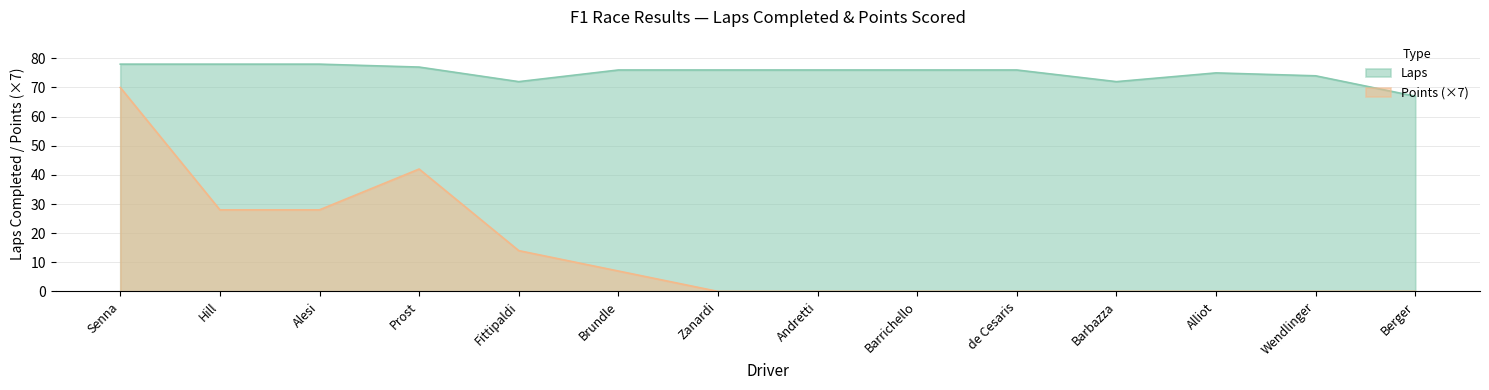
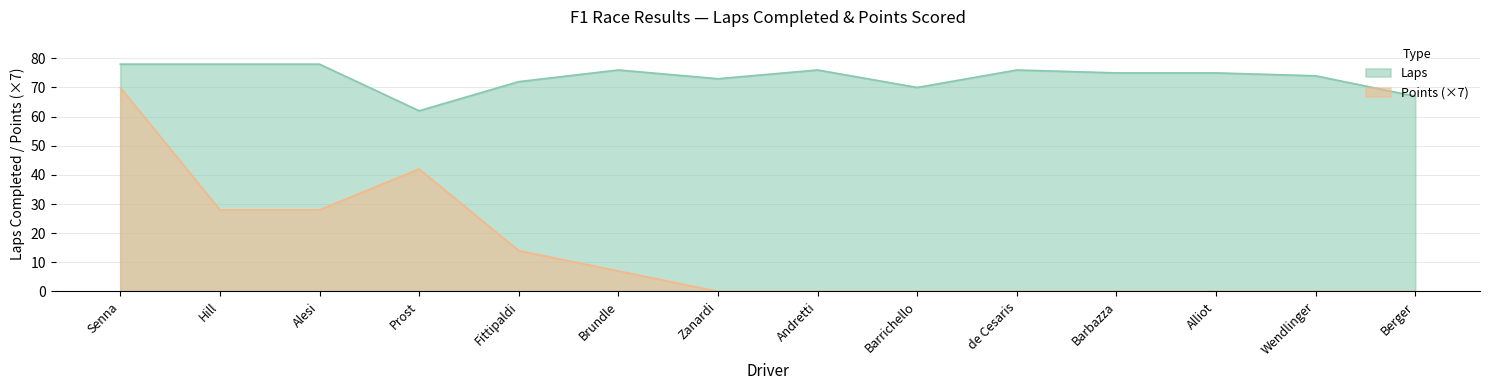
  {
    "Laps": {
      "Senna": 78,
      "Hill": 78,
      "Alesi": 78,
-     "Prost": 77,
+     "Prost": 62,
      "Fittipaldi": 72,
      "Brundle": 76,
-     "Zanardi": 76,
+     "Zanardi": 73,
      "Andretti": 76,
-     "Barrichello": 76,
+     "Barrichello": 70,
      "de Cesaris": 76,
-     "Barbazza": 72,
+     "Barbazza": 75,
      "Alliot": 75,
      "Wendlinger": 74,
      "Berger": 67
    },
    "Points (×7)": {
      "Senna": 70,
      "Hill": 28,
      "Alesi": 28,
      "Prost": 42,
      "Fittipaldi": 14,
      "Brundle": 7,
      "Zanardi": 0,
      "Andretti": 0,
      "Barrichello": 0,
      "de Cesaris": 0,
      "Barbazza": 0,
      "Alliot": 0,
      "Wendlinger": 0,
      "Berger": 0
    }
  }
